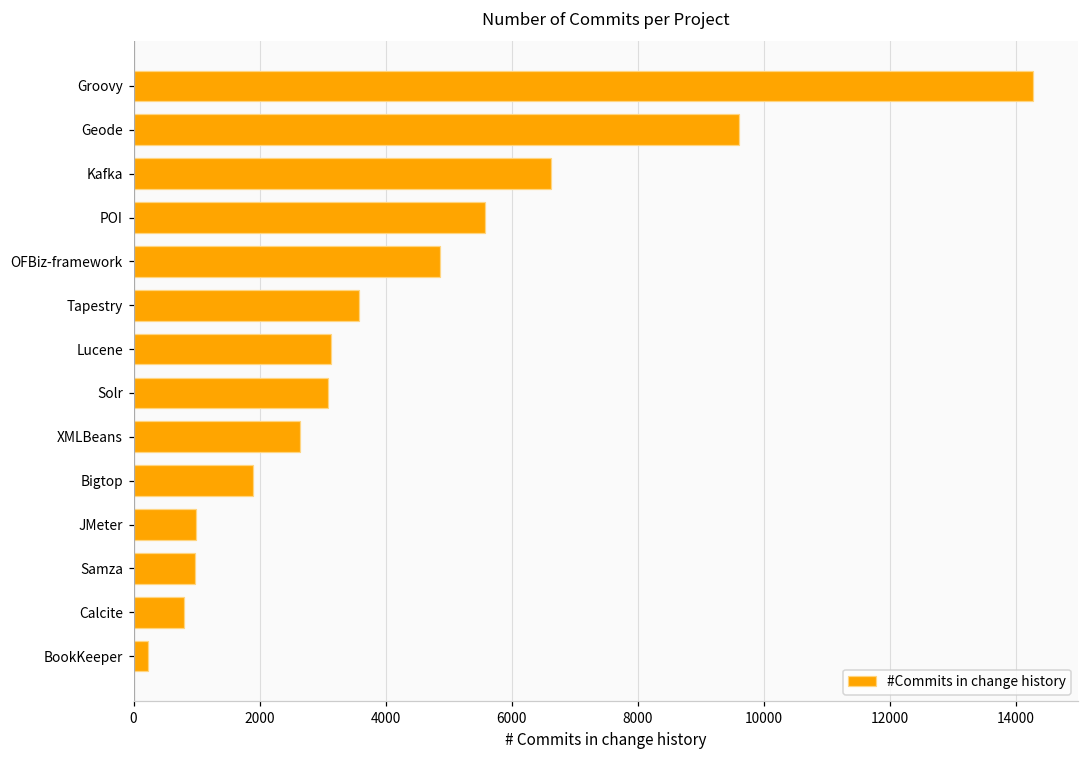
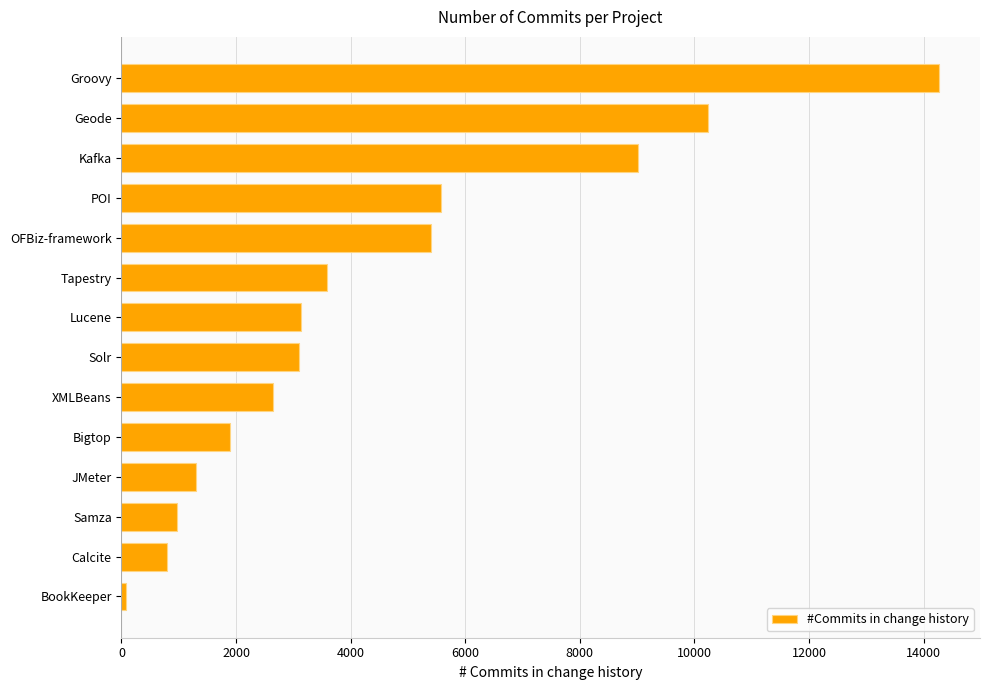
  {
    "Groovy": 14300,
-   "Geode": 9600,
-   "Kafka": 6600,
+   "Geode": 10200,
+   "Kafka": 9000,
    "POI": 5600,
-   "OFBiz-framework": 4900,
+   "OFBiz-framework": 5400,
    "Tapestry": 3600,
    "Lucene": 3100,
    "Solr": 3100,
    "XMLBeans": 2600,
    "Bigtop": 1900,
-   "JMeter": 1000,
+   "JMeter": 1300,
    "Samza": 1000,
    "Calcite": 800,
-   "BookKeeper": 200
+   "BookKeeper": 100
  }
